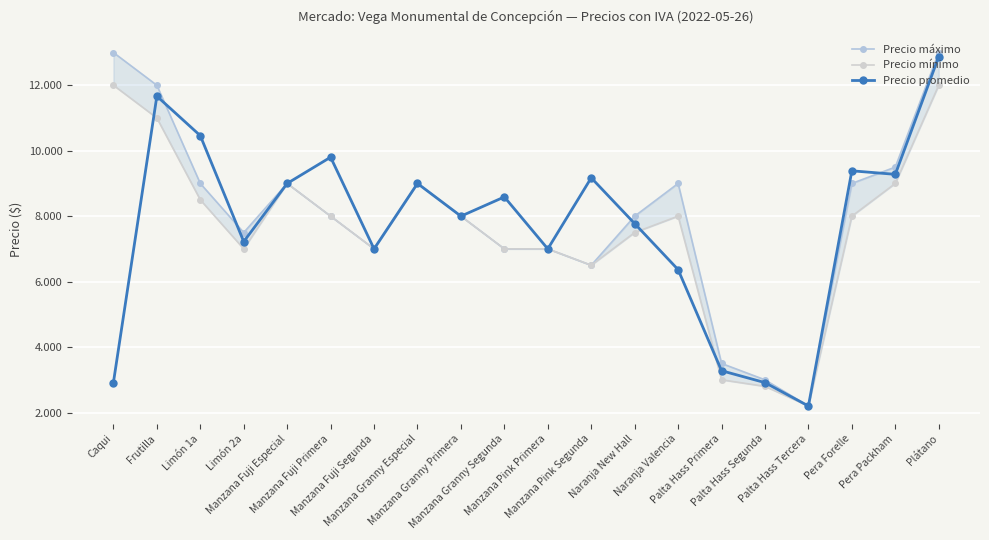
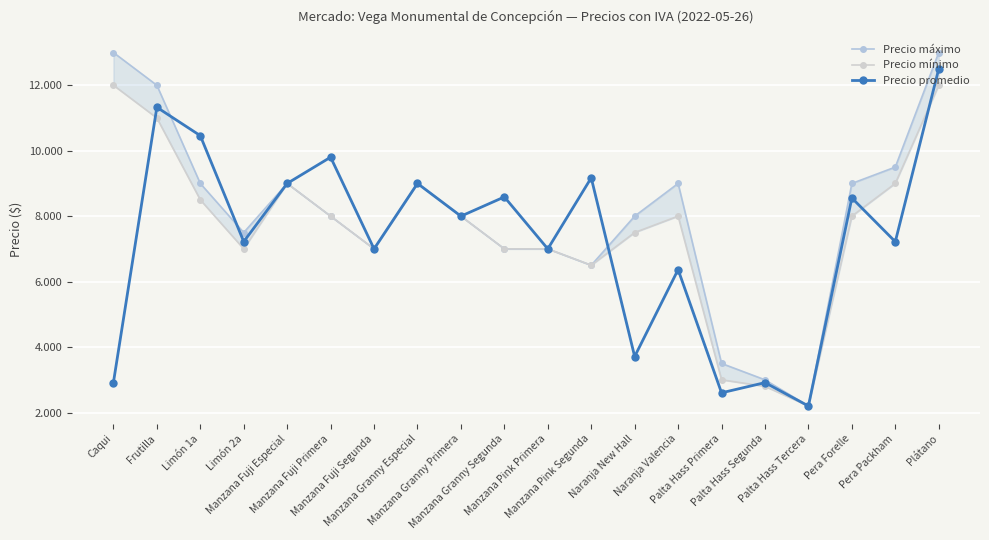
  {
    "Precio promedio": {
      "Caqui": 2.9,
-     "Frutilla": 11.7,
+     "Frutilla": 11.3,
      "Limón 1a": 10.5,
      "Limón 2a": 7.2,
      "Manzana Fuji Primera": 9.8,
      "Manzana Granny Segunda": 8.6,
      "Manzana Pink Segunda": 9.2,
-     "Naranja New Hall": 7.8,
+     "Naranja New Hall": 3.7,
      "Naranja Valencia": 6.4,
-     "Palta Hass Primera": 3.3,
+     "Palta Hass Primera": 2.6,
      "Palta Hass Segunda": 2.9,
-     "Pera Forelle": 9.4,
-     "Pera Packham": 9.3,
-     "Plátano": 12.9
+     "Pera Forelle": 8.6,
+     "Pera Packham": 7.2,
+     "Plátano": 12.5
    }
  }
